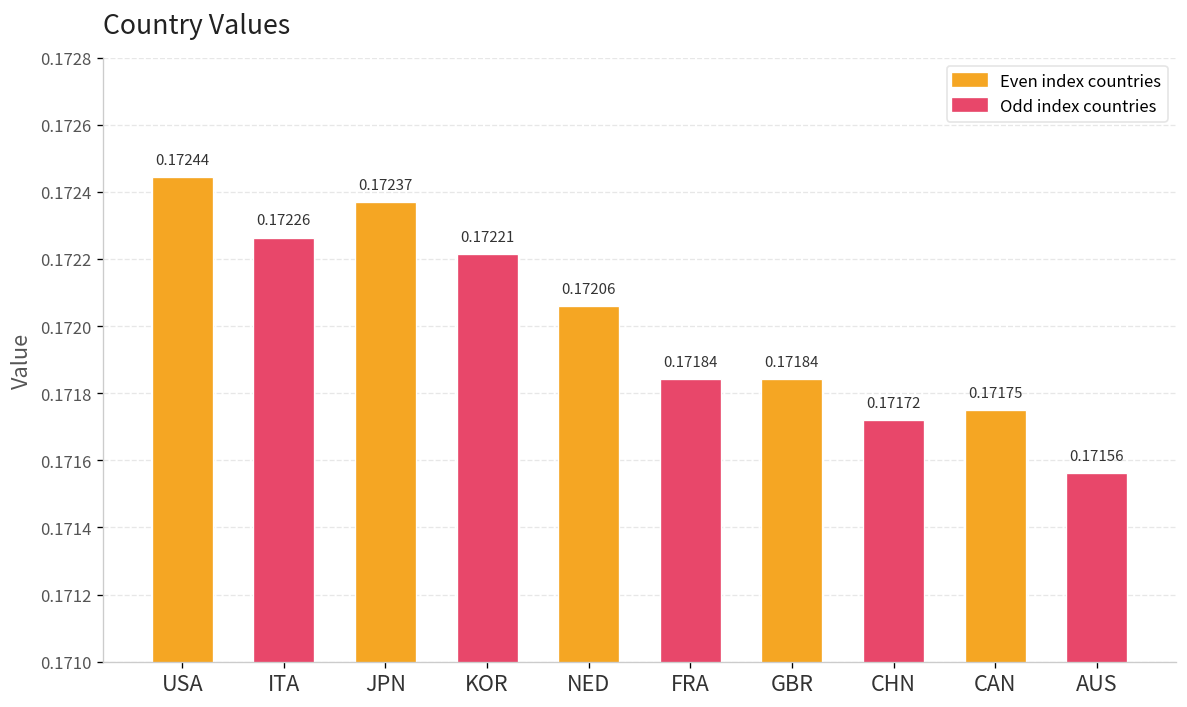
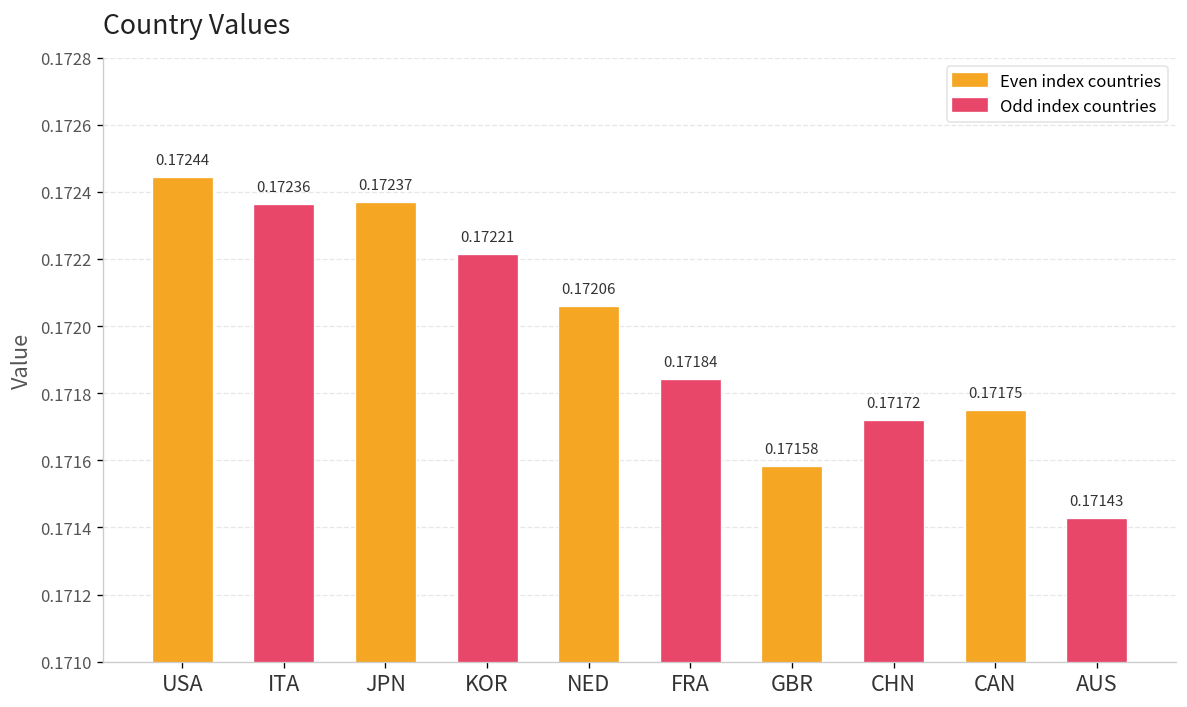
  {
    "USA": 0.17244,
-   "ITA": 0.17226,
+   "ITA": 0.17236,
    "JPN": 0.17237,
    "KOR": 0.17221,
    "NED": 0.17206,
    "FRA": 0.17184,
-   "GBR": 0.17184,
+   "GBR": 0.17158,
    "CHN": 0.17172,
    "CAN": 0.17175,
-   "AUS": 0.17156
+   "AUS": 0.17143
  }
